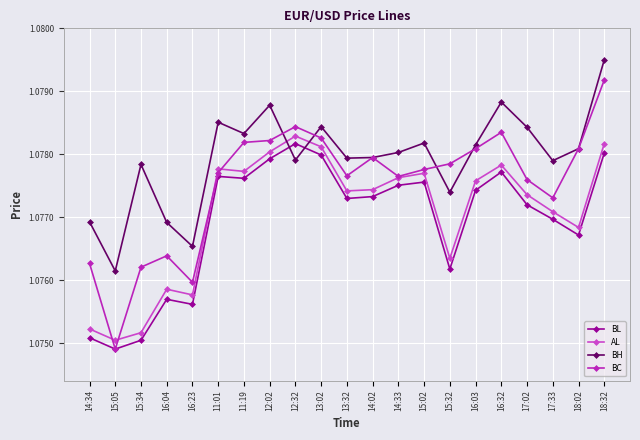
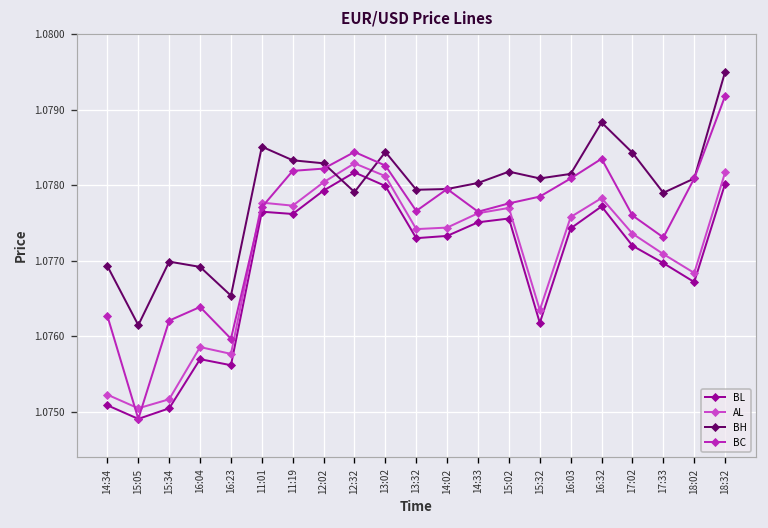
  {
    "BH": {
      "14:34": 1.0769,
      "15:05": 1.0762,
-     "15:34": 1.0778,
+     "15:34": 1.0770,
      "16:04": 1.0769,
      "16:23": 1.0765,
      "11:01": 1.0785,
      "11:19": 1.0783,
-     "12:02": 1.0788,
+     "12:02": 1.0783,
      "12:32": 1.0779,
      "13:02": 1.0784,
      "13:32": 1.0779,
      "14:33": 1.0780,
      "15:02": 1.0782,
-     "15:32": 1.0774,
+     "15:32": 1.0781,
      "16:03": 1.0782,
      "16:32": 1.0788,
      "17:02": 1.0784,
      "17:33": 1.0779,
      "18:32": 1.0795
    }
  }
